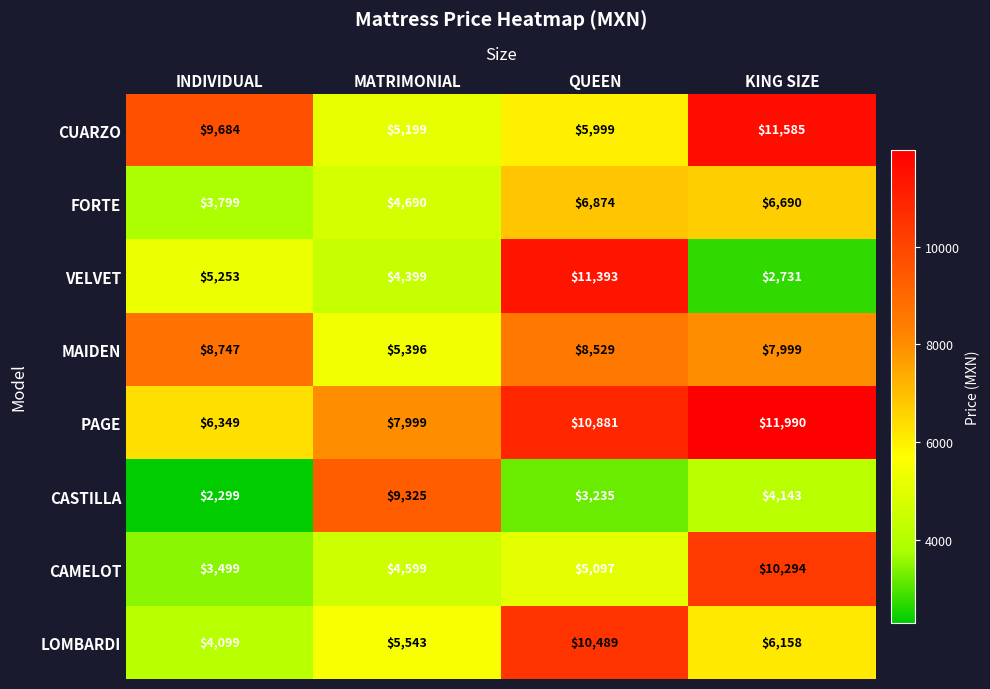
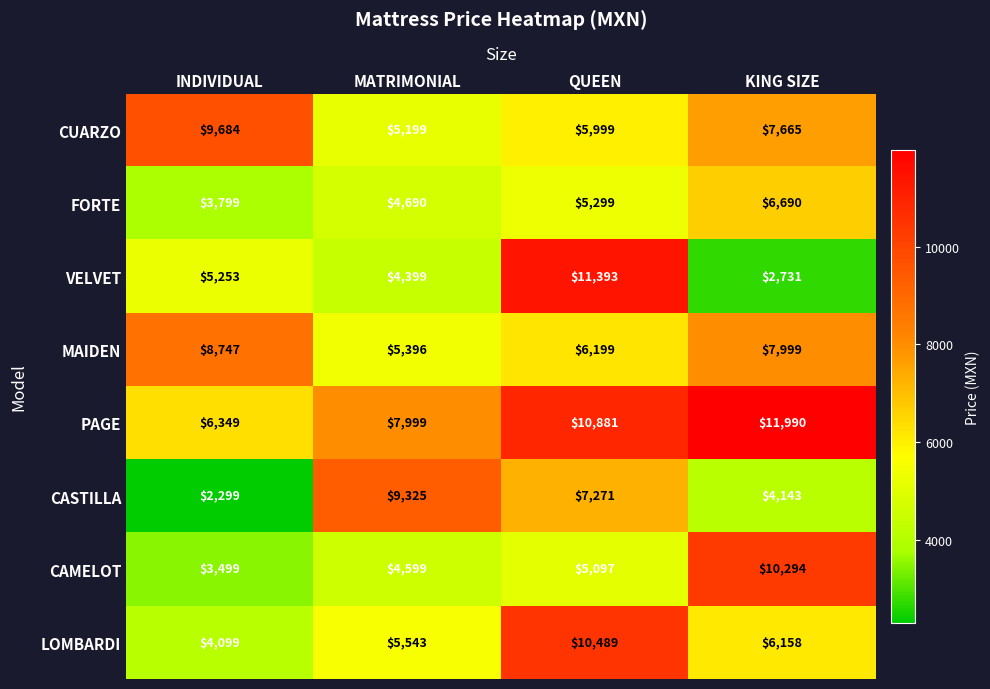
  {
    "CUARZO": {
      "INDIVIDUAL": "$9,684",
      "MATRIMONIAL": "$5,199",
      "QUEEN": "$5,999",
-     "KING SIZE": "$11,585"
+     "KING SIZE": "$7,665"
    },
    "FORTE": {
      "INDIVIDUAL": "$3,799",
      "MATRIMONIAL": "$4,690",
-     "QUEEN": "$6,874",
+     "QUEEN": "$5,299",
      "KING SIZE": "$6,690"
    },
    "VELVET": {
      "INDIVIDUAL": "$5,253",
      "MATRIMONIAL": "$4,399",
      "QUEEN": "$11,393",
      "KING SIZE": "$2,731"
    },
    "MAIDEN": {
      "INDIVIDUAL": "$8,747",
      "MATRIMONIAL": "$5,396",
-     "QUEEN": "$8,529",
+     "QUEEN": "$6,199",
      "KING SIZE": "$7,999"
    },
    "PAGE": {
      "INDIVIDUAL": "$6,349",
      "MATRIMONIAL": "$7,999",
      "QUEEN": "$10,881",
      "KING SIZE": "$11,990"
    },
    "CASTILLA": {
      "INDIVIDUAL": "$2,299",
      "MATRIMONIAL": "$9,325",
-     "QUEEN": "$3,235",
+     "QUEEN": "$7,271",
      "KING SIZE": "$4,143"
    },
    "CAMELOT": {
      "INDIVIDUAL": "$3,499",
      "MATRIMONIAL": "$4,599",
      "QUEEN": "$5,097",
      "KING SIZE": "$10,294"
    },
    "LOMBARDI": {
      "INDIVIDUAL": "$4,099",
      "MATRIMONIAL": "$5,543",
      "QUEEN": "$10,489",
      "KING SIZE": "$6,158"
    }
  }
